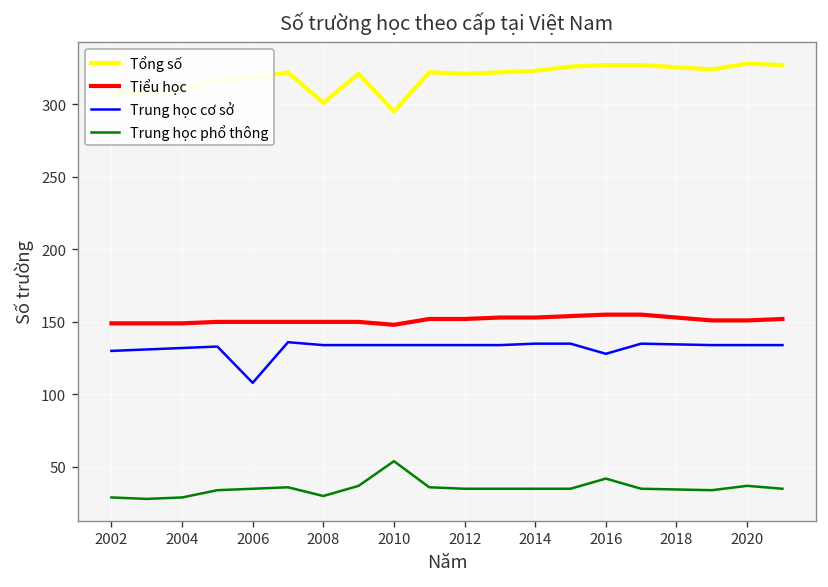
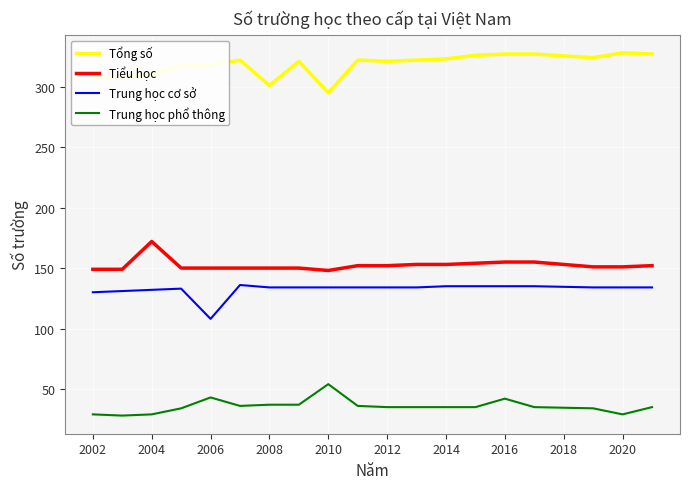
  {
    "Tổng số": {
      "2008": 301,
      "2010": 295,
      "2012": 321,
      "2014": 323,
      "2016": 327,
      "2020": 328
    },
    "Tiểu học": {
      "2002": 149,
-     "2004": 149,
+     "2004": 172,
      "2006": 150,
      "2008": 150,
      "2010": 148,
      "2012": 152,
      "2014": 153,
      "2016": 155,
      "2020": 151
    },
    "Trung học cơ sở": {
      "2002": 130,
      "2004": 132,
      "2006": 108,
      "2008": 134,
      "2010": 134,
      "2012": 134,
      "2014": 135,
-     "2016": 128,
+     "2016": 135,
      "2020": 134
    },
    "Trung học phổ thông": {
      "2002": 29,
      "2004": 29,
-     "2006": 35,
-     "2008": 30,
+     "2006": 43,
+     "2008": 37,
      "2010": 54,
      "2012": 35,
      "2014": 35,
      "2016": 42,
-     "2020": 37
+     "2020": 29
    }
  }
